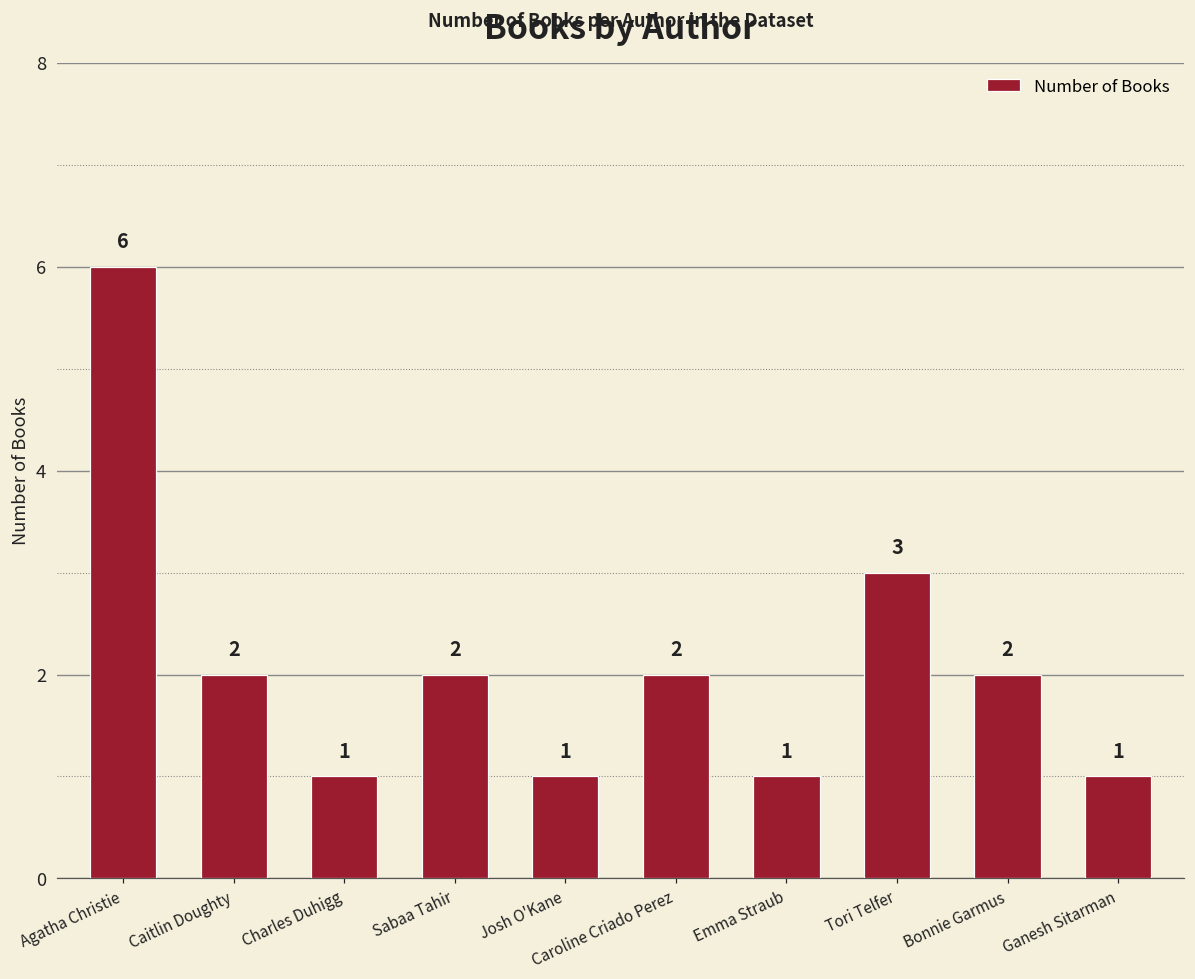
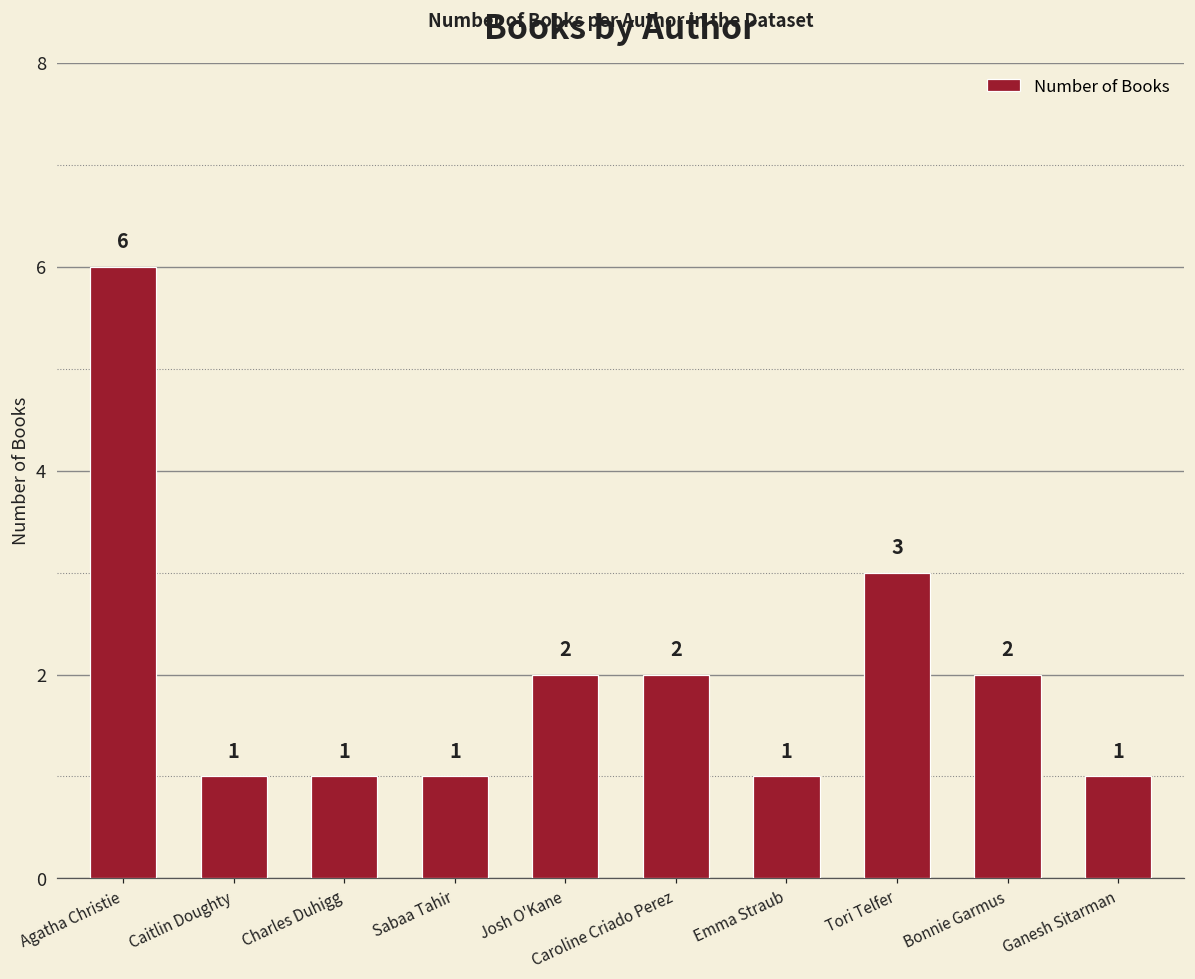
  {
    "Agatha Christie": 6,
-   "Caitlin Doughty": 2,
+   "Caitlin Doughty": 1,
    "Charles Duhigg": 1,
-   "Sabaa Tahir": 2,
-   "Josh O'Kane": 1,
+   "Sabaa Tahir": 1,
+   "Josh O'Kane": 2,
    "Caroline Criado Perez": 2,
    "Emma Straub": 1,
    "Tori Telfer": 3,
    "Bonnie Garmus": 2,
    "Ganesh Sitarman": 1
  }
